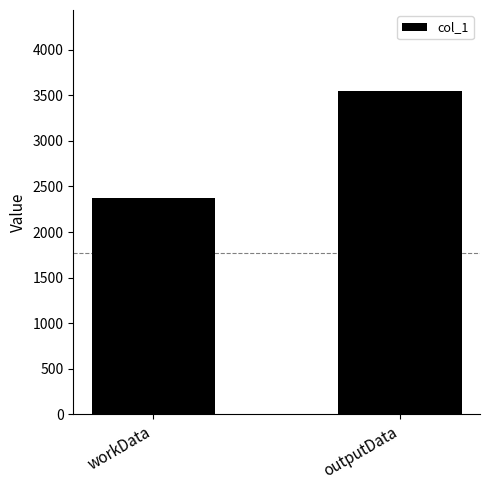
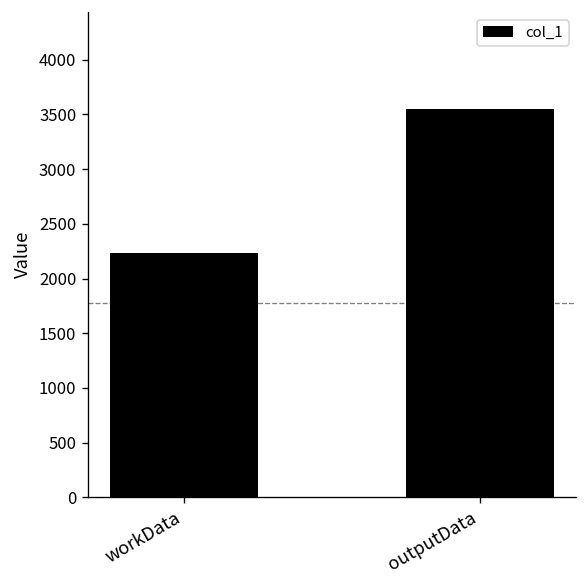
  {
-   "workData": 2400,
+   "workData": 2200,
    "outputData": 3500
  }
